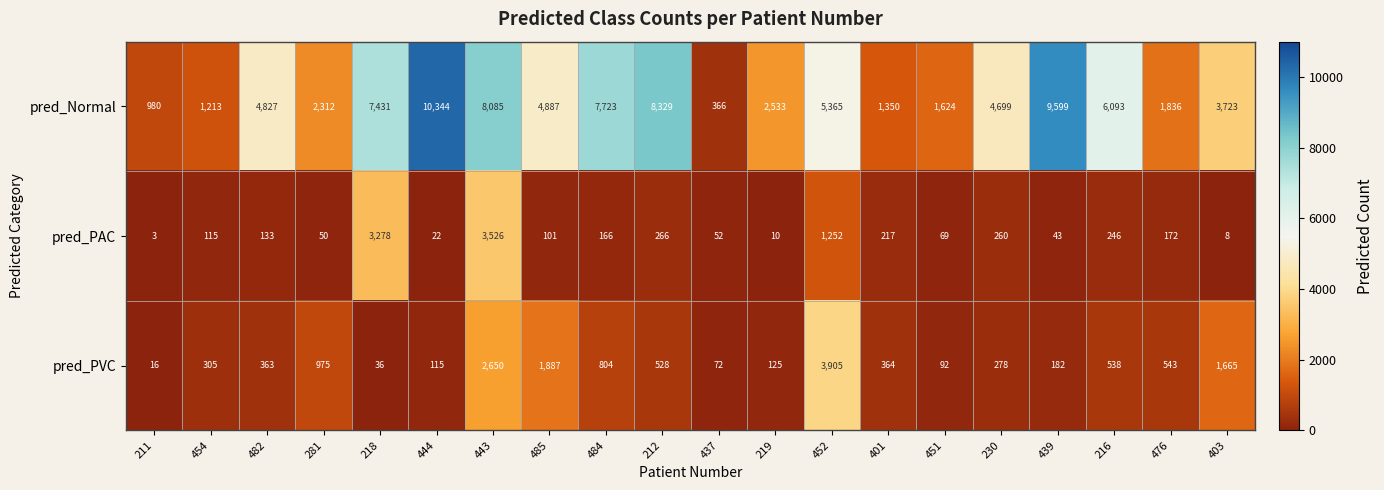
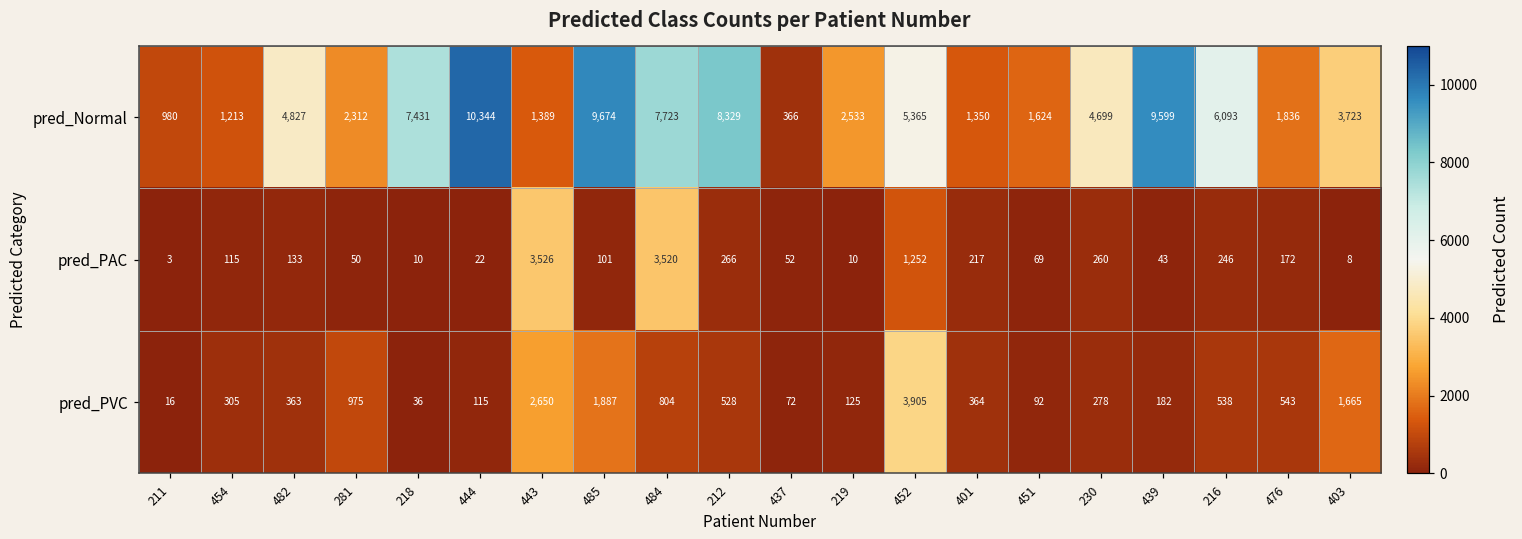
  {
    "pred_Normal": {
      "211": "980",
      "454": "1,213",
      "482": "4,827",
      "281": "2,312",
      "218": "7,431",
      "444": "10,344",
-     "443": "8,085",
-     "485": "4,887",
+     "443": "1,389",
+     "485": "9,674",
      "484": "7,723",
      "212": "8,329",
      "437": "366",
      "219": "2,533",
      "452": "5,365",
      "401": "1,350",
      "451": "1,624",
      "230": "4,699",
      "439": "9,599",
      "216": "6,093",
      "476": "1,836",
      "403": "3,723"
    },
    "pred_PAC": {
      "211": "3",
      "454": "115",
      "482": "133",
      "281": "50",
-     "218": "3,278",
+     "218": "10",
      "444": "22",
      "443": "3,526",
      "485": "101",
-     "484": "166",
+     "484": "3,520",
      "212": "266",
      "437": "52",
      "219": "10",
      "452": "1,252",
      "401": "217",
      "451": "69",
      "230": "260",
      "439": "43",
      "216": "246",
      "476": "172",
      "403": "8"
    },
    "pred_PVC": {
      "211": "16",
      "454": "305",
      "482": "363",
      "281": "975",
      "218": "36",
      "444": "115",
      "443": "2,650",
      "485": "1,887",
      "484": "804",
      "212": "528",
      "437": "72",
      "219": "125",
      "452": "3,905",
      "401": "364",
      "451": "92",
      "230": "278",
      "439": "182",
      "216": "538",
      "476": "543",
      "403": "1,665"
    }
  }
